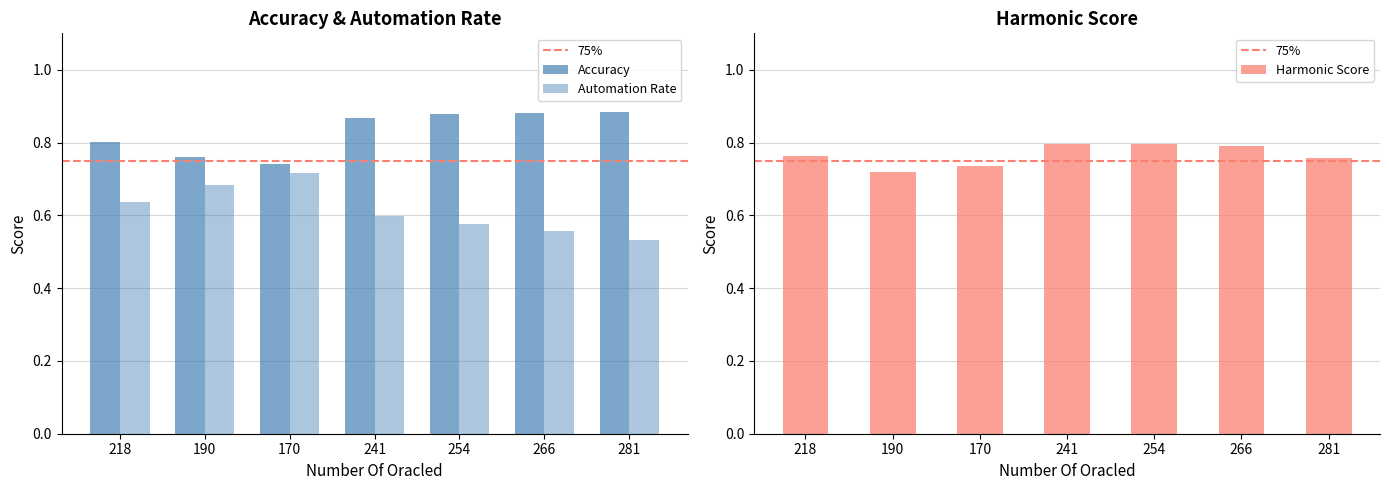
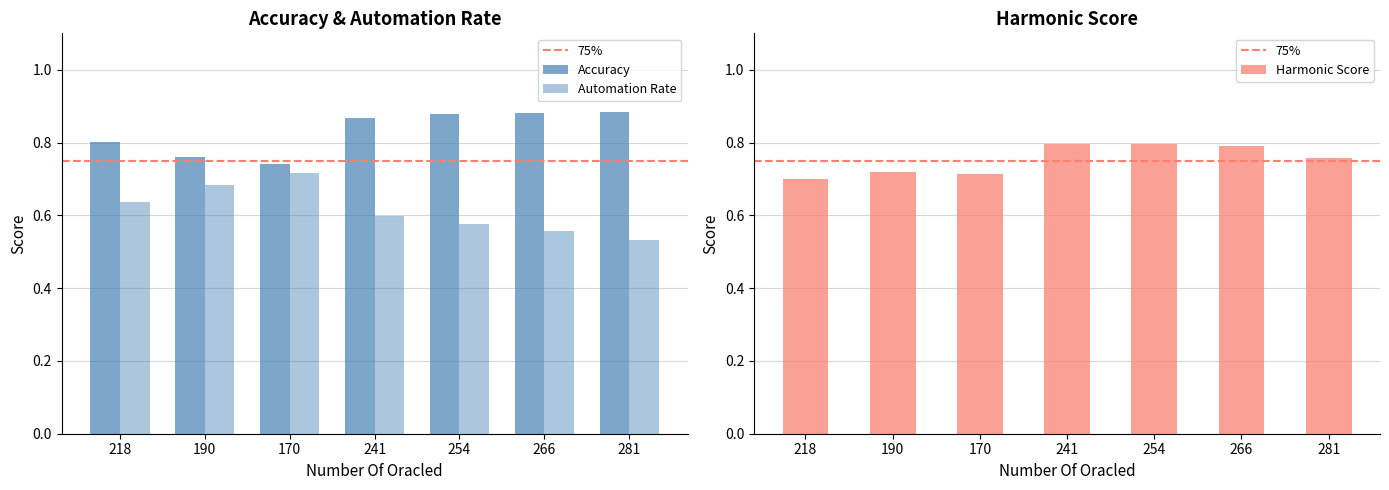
  {
    "Harmonic Score": {
-     "218": 0.76,
+     "218": 0.70,
      "190": 0.72,
-     "170": 0.74,
+     "170": 0.71,
      "241": 0.80,
      "254": 0.80,
      "266": 0.79,
      "281": 0.76
    }
  }
